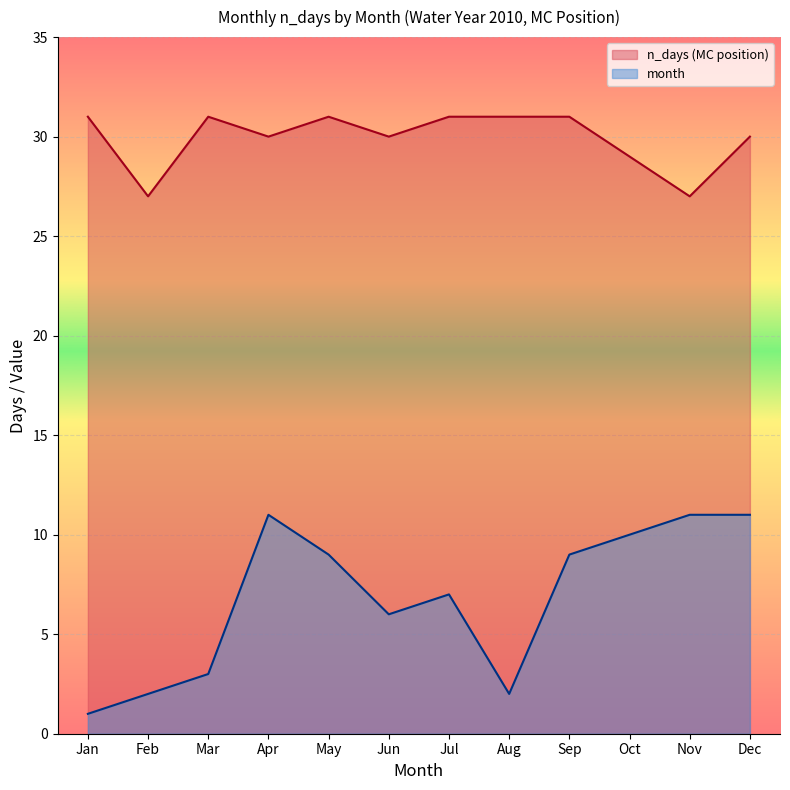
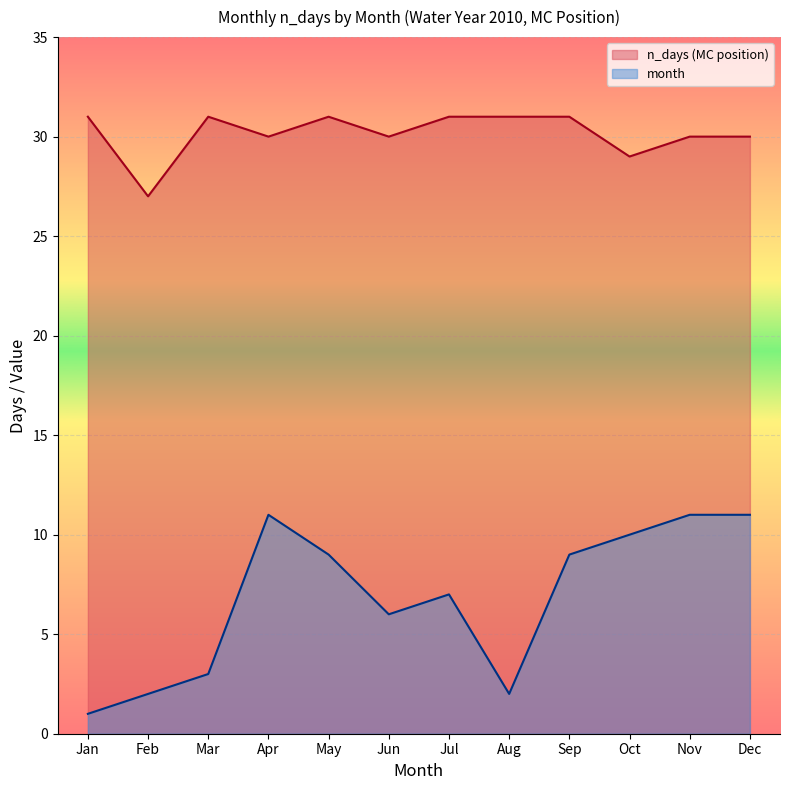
  {
    "n_days (MC position)": {
      "Jan": 31,
      "Feb": 27,
      "Mar": 31,
      "Apr": 30,
      "May": 31,
      "Jun": 30,
      "Jul": 31,
      "Aug": 31,
      "Sep": 31,
      "Oct": 29,
-     "Nov": 27,
+     "Nov": 30,
      "Dec": 30
    },
    "month": {
      "Jan": 1,
      "Feb": 2,
      "Mar": 3,
      "Apr": 11,
      "May": 9,
      "Jun": 6,
      "Jul": 7,
      "Aug": 2,
      "Sep": 9,
      "Oct": 10,
      "Nov": 11,
      "Dec": 11
    }
  }
